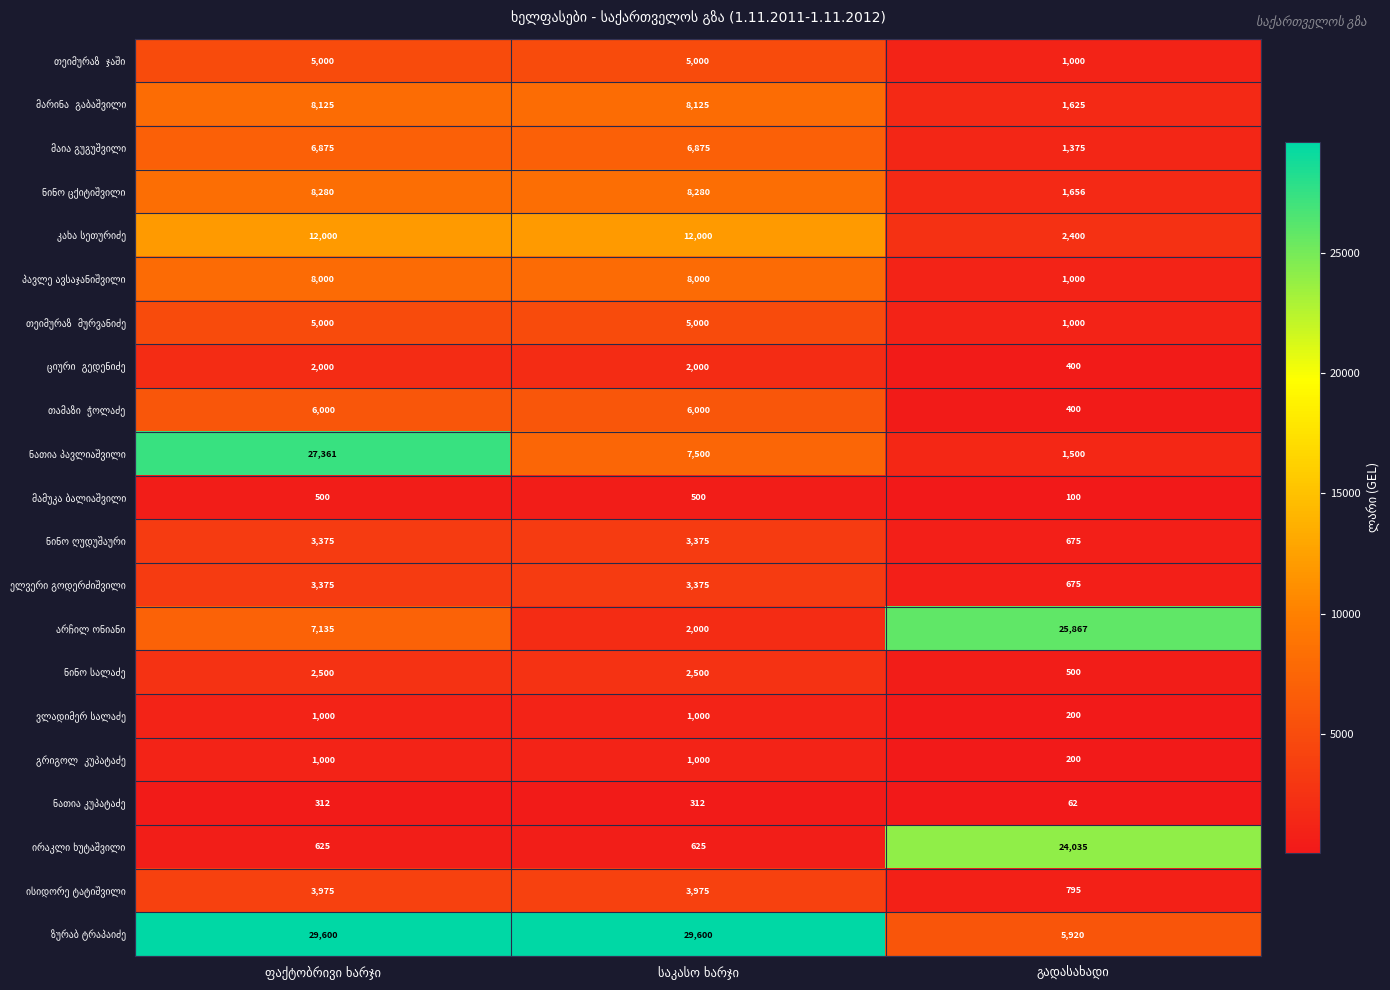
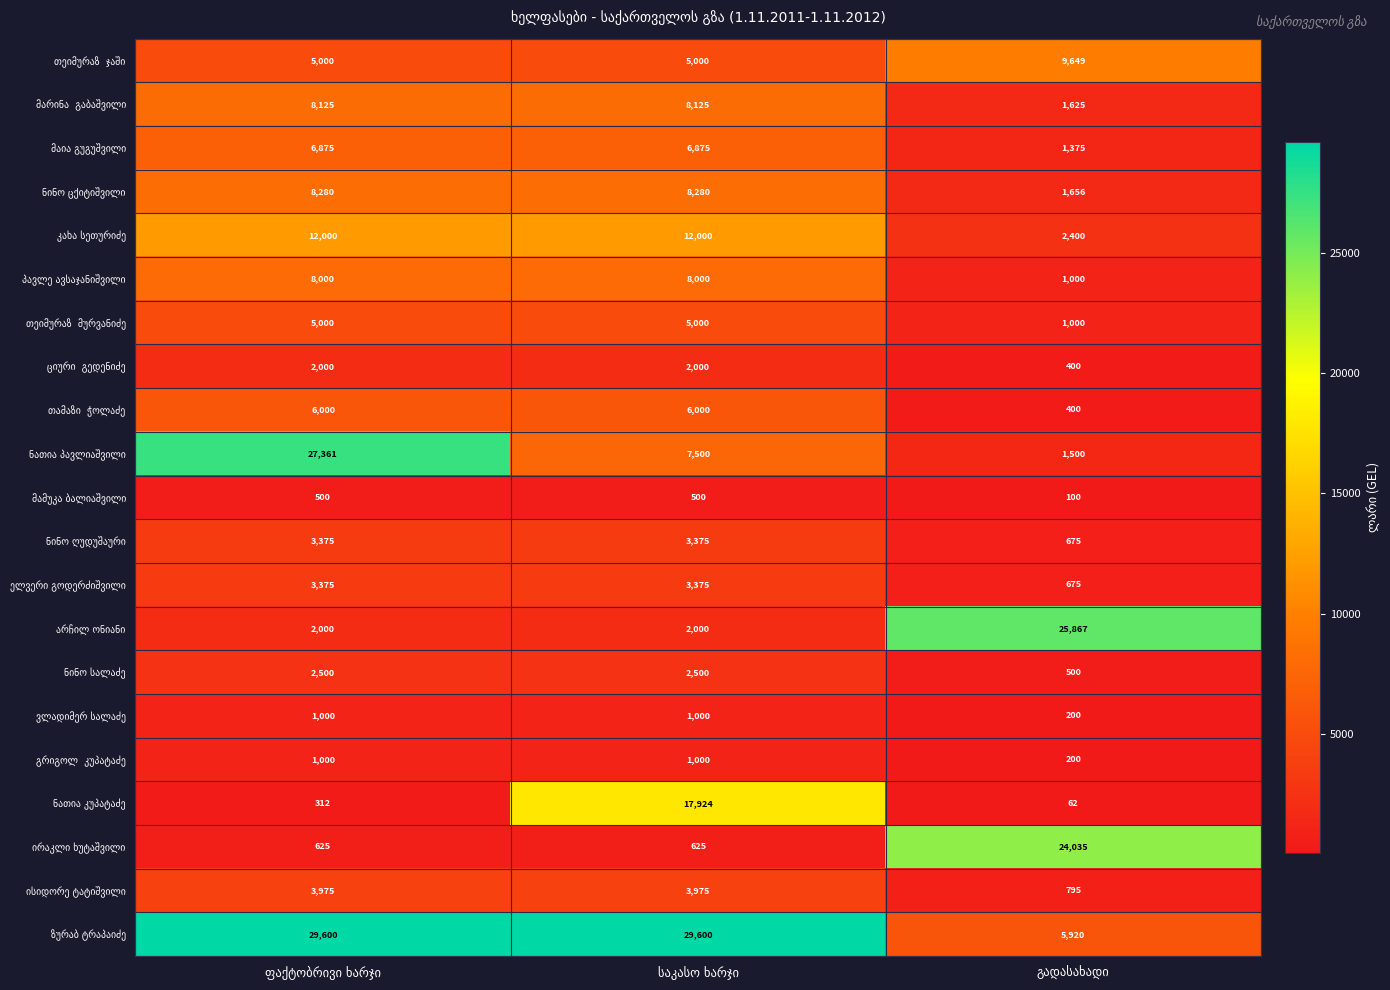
  {
    "თეიმურაზ ჯაში": {
      "ფაქტობრივი ხარჯი": "5,000",
      "საკასო ხარჯი": "5,000",
-     "გადასახადი": "1,000"
+     "გადასახადი": "9,649"
    },
    "მარინა გაბაშვილი": {
      "ფაქტობრივი ხარჯი": "8,125",
      "საკასო ხარჯი": "8,125",
      "გადასახადი": "1,625"
    },
    "მაია გუგუშვილი": {
      "ფაქტობრივი ხარჯი": "6,875",
      "საკასო ხარჯი": "6,875",
      "გადასახადი": "1,375"
    },
    "ნინო ცქიტიშვილი": {
      "ფაქტობრივი ხარჯი": "8,280",
      "საკასო ხარჯი": "8,280",
      "გადასახადი": "1,656"
    },
    "კახა სეთურიძე": {
      "ფაქტობრივი ხარჯი": "12,000",
      "საკასო ხარჯი": "12,000",
      "გადასახადი": "2,400"
    },
    "პავლე ავსაჯანიშვილი": {
      "ფაქტობრივი ხარჯი": "8,000",
      "საკასო ხარჯი": "8,000",
      "გადასახადი": "1,000"
    },
    "თეიმურაზ მურვანიძე": {
      "ფაქტობრივი ხარჯი": "5,000",
      "საკასო ხარჯი": "5,000",
      "გადასახადი": "1,000"
    },
    "ციური გედენიძე": {
      "ფაქტობრივი ხარჯი": "2,000",
      "საკასო ხარჯი": "2,000",
      "გადასახადი": "400"
    },
    "თამაზი ჭოლაძე": {
      "ფაქტობრივი ხარჯი": "6,000",
      "საკასო ხარჯი": "6,000",
      "გადასახადი": "400"
    },
    "ნათია პავლიაშვილი": {
      "ფაქტობრივი ხარჯი": "27,361",
      "საკასო ხარჯი": "7,500",
      "გადასახადი": "1,500"
    },
    "მამუკა ბალიაშვილი": {
      "ფაქტობრივი ხარჯი": "500",
      "საკასო ხარჯი": "500",
      "გადასახადი": "100"
    },
    "ნინო ღუდუშაური": {
      "ფაქტობრივი ხარჯი": "3,375",
      "საკასო ხარჯი": "3,375",
      "გადასახადი": "675"
    },
    "ელვერი გოდერძიშვილი": {
      "ფაქტობრივი ხარჯი": "3,375",
      "საკასო ხარჯი": "3,375",
      "გადასახადი": "675"
    },
    "არჩილ ონიანი": {
-     "ფაქტობრივი ხარჯი": "7,135",
+     "ფაქტობრივი ხარჯი": "2,000",
      "საკასო ხარჯი": "2,000",
      "გადასახადი": "25,867"
    },
    "ნინო სალაძე": {
      "ფაქტობრივი ხარჯი": "2,500",
      "საკასო ხარჯი": "2,500",
      "გადასახადი": "500"
    },
    "ვლადიმერ სალაძე": {
      "ფაქტობრივი ხარჯი": "1,000",
      "საკასო ხარჯი": "1,000",
      "გადასახადი": "200"
    },
    "გრიგოლ კუპატაძე": {
      "ფაქტობრივი ხარჯი": "1,000",
      "საკასო ხარჯი": "1,000",
      "გადასახადი": "200"
    },
    "ნათია კუპატაძე": {
      "ფაქტობრივი ხარჯი": "312",
-     "საკასო ხარჯი": "312",
+     "საკასო ხარჯი": "17,924",
      "გადასახადი": "62"
    },
    "ირაკლი ხუტაშვილი": {
      "ფაქტობრივი ხარჯი": "625",
      "საკასო ხარჯი": "625",
      "გადასახადი": "24,035"
    },
    "ისიდორე ტატიშვილი": {
      "ფაქტობრივი ხარჯი": "3,975",
      "საკასო ხარჯი": "3,975",
      "გადასახადი": "795"
    },
    "ზურაბ ტრაპაიძე": {
      "ფაქტობრივი ხარჯი": "29,600",
      "საკასო ხარჯი": "29,600",
      "გადასახადი": "5,920"
    }
  }
